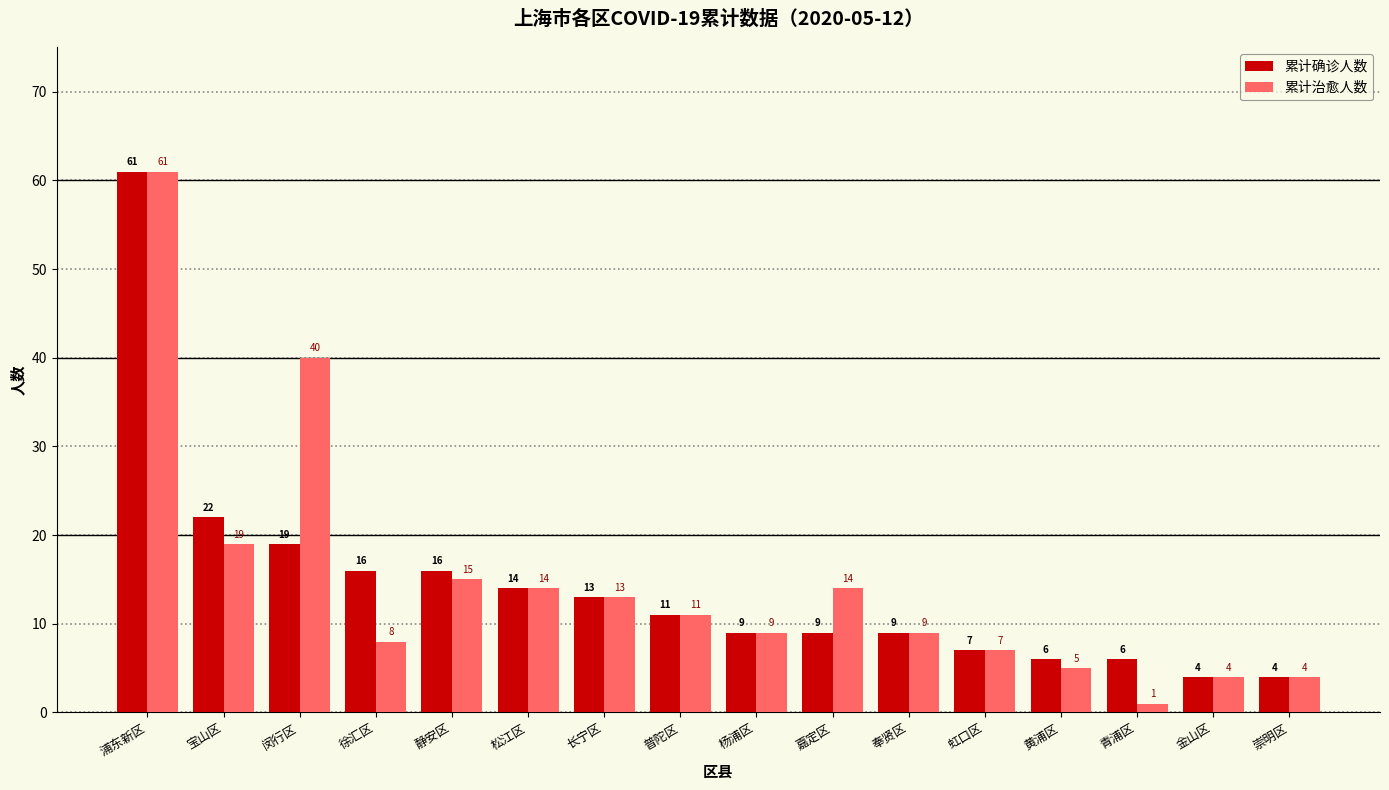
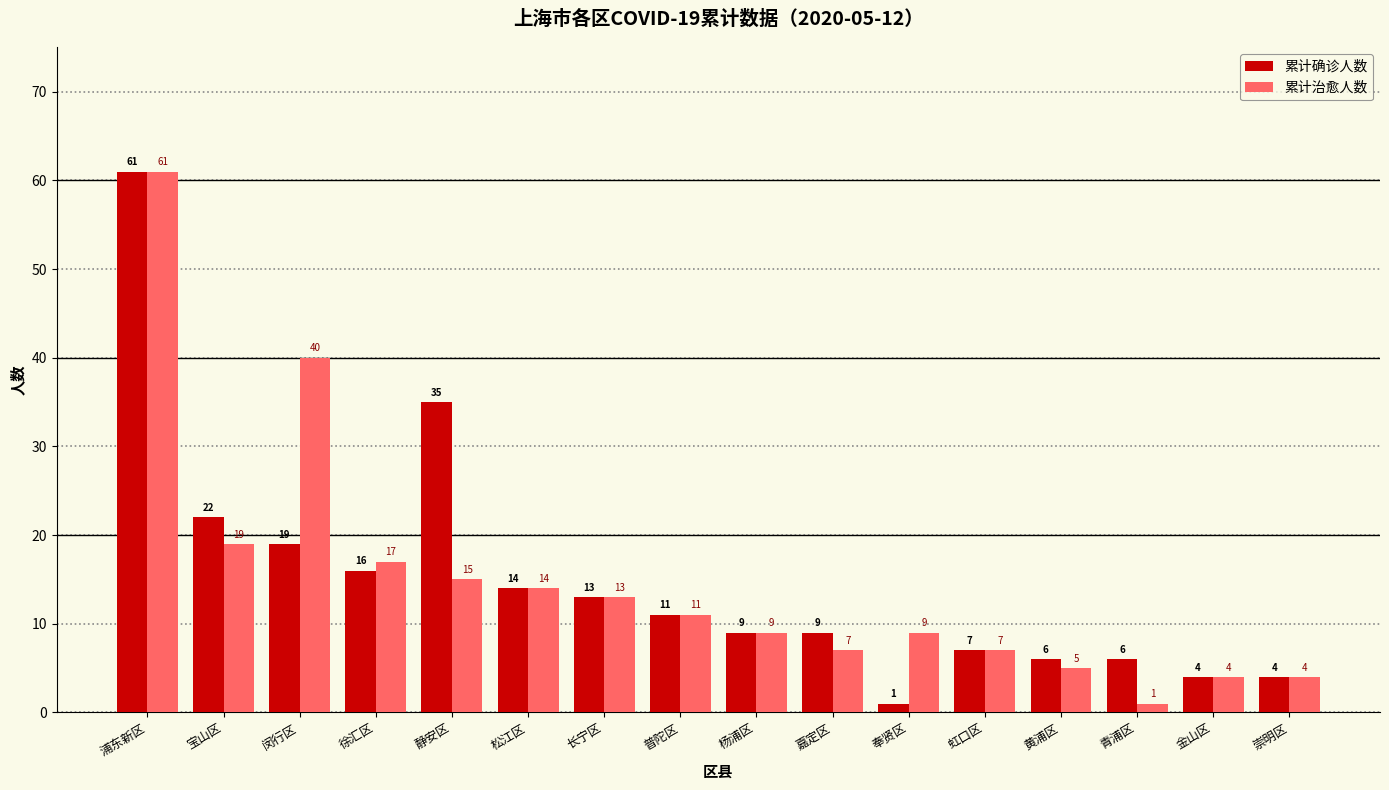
  {
    "累计确诊人数": {
      "浦东新区": 61,
      "宝山区": 22,
      "闵行区": 19,
      "徐汇区": 16,
-     "静安区": 16,
+     "静安区": 35,
      "松江区": 14,
      "长宁区": 13,
      "普陀区": 11,
      "杨浦区": 9,
      "嘉定区": 9,
-     "奉贤区": 9,
+     "奉贤区": 1,
      "虹口区": 7,
      "黄浦区": 6,
      "青浦区": 6,
      "金山区": 4,
      "崇明区": 4
    },
    "累计治愈人数": {
      "浦东新区": 61,
      "宝山区": 19,
      "闵行区": 40,
-     "徐汇区": 8,
+     "徐汇区": 17,
      "静安区": 15,
      "松江区": 14,
      "长宁区": 13,
      "普陀区": 11,
      "杨浦区": 9,
-     "嘉定区": 14,
+     "嘉定区": 7,
      "奉贤区": 9,
      "虹口区": 7,
      "黄浦区": 5,
      "青浦区": 1,
      "金山区": 4,
      "崇明区": 4
    }
  }
